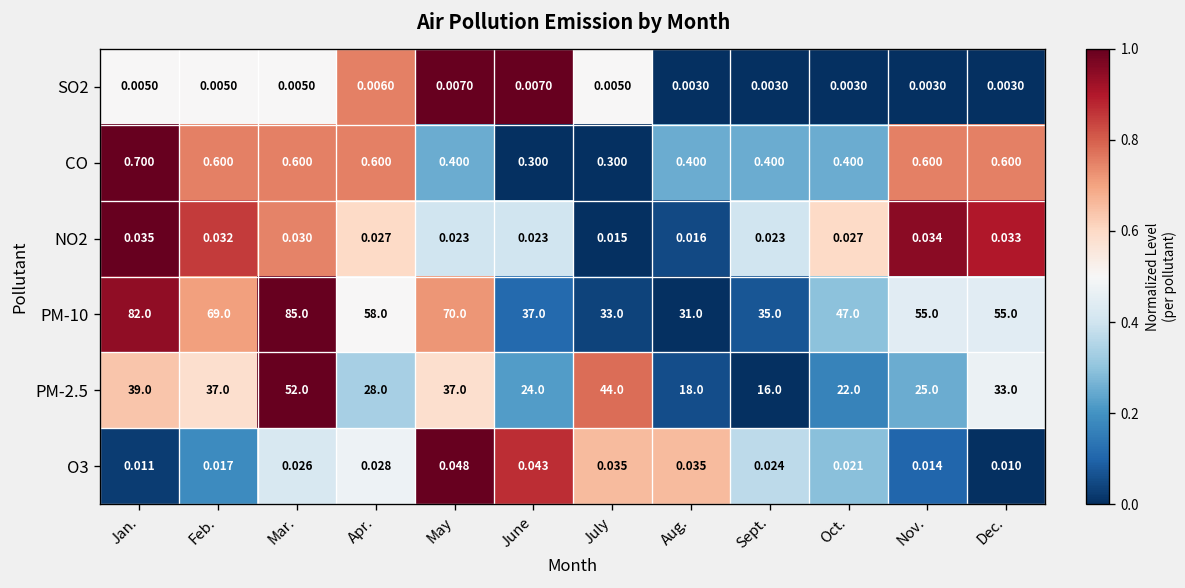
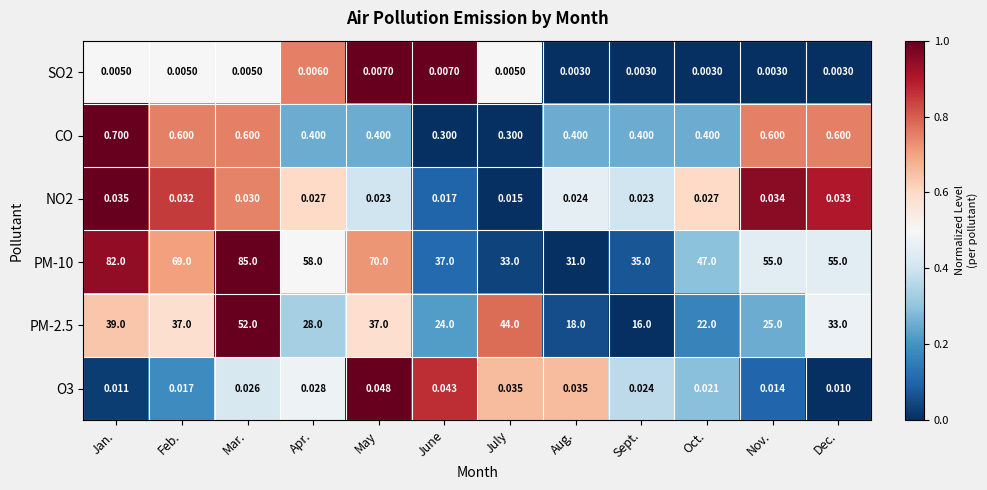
  {
    "SO2": {
      "Jan.": 0.0050,
      "Feb.": 0.0050,
      "Mar.": 0.0050,
      "Apr.": 0.0060,
      "May": 0.0070,
      "June": 0.0070,
      "July": 0.0050,
      "Aug.": 0.0030,
      "Sept.": 0.0030,
      "Oct.": 0.0030,
      "Nov.": 0.0030,
      "Dec.": 0.0030
    },
    "CO": {
      "Jan.": 0.700,
      "Feb.": 0.600,
      "Mar.": 0.600,
-     "Apr.": 0.600,
+     "Apr.": 0.400,
      "May": 0.400,
      "June": 0.300,
      "July": 0.300,
      "Aug.": 0.400,
      "Sept.": 0.400,
      "Oct.": 0.400,
      "Nov.": 0.600,
      "Dec.": 0.600
    },
    "NO2": {
      "Jan.": 0.035,
      "Feb.": 0.032,
      "Mar.": 0.030,
      "Apr.": 0.027,
      "May": 0.023,
-     "June": 0.023,
+     "June": 0.017,
      "July": 0.015,
-     "Aug.": 0.016,
+     "Aug.": 0.024,
      "Sept.": 0.023,
      "Oct.": 0.027,
      "Nov.": 0.034,
      "Dec.": 0.033
    },
    "PM-10": {
      "Jan.": 82.0,
      "Feb.": 69.0,
      "Mar.": 85.0,
      "Apr.": 58.0,
      "May": 70.0,
      "June": 37.0,
      "July": 33.0,
      "Aug.": 31.0,
      "Sept.": 35.0,
      "Oct.": 47.0,
      "Nov.": 55.0,
      "Dec.": 55.0
    },
    "PM-2.5": {
      "Jan.": 39.0,
      "Feb.": 37.0,
      "Mar.": 52.0,
      "Apr.": 28.0,
      "May": 37.0,
      "June": 24.0,
      "July": 44.0,
      "Aug.": 18.0,
      "Sept.": 16.0,
      "Oct.": 22.0,
      "Nov.": 25.0,
      "Dec.": 33.0
    },
    "O3": {
      "Jan.": 0.011,
      "Feb.": 0.017,
      "Mar.": 0.026,
      "Apr.": 0.028,
      "May": 0.048,
      "June": 0.043,
      "July": 0.035,
      "Aug.": 0.035,
      "Sept.": 0.024,
      "Oct.": 0.021,
      "Nov.": 0.014,
      "Dec.": 0.010
    }
  }
